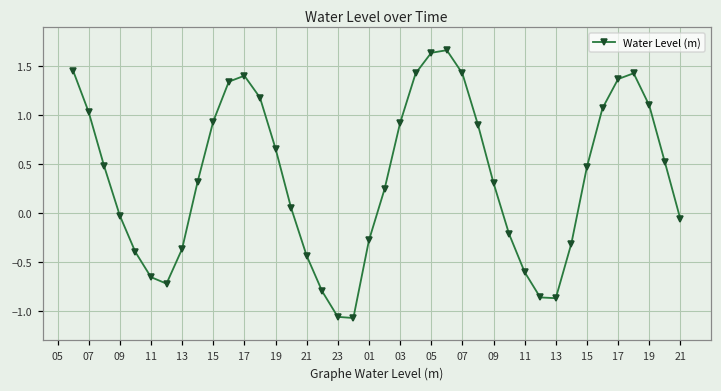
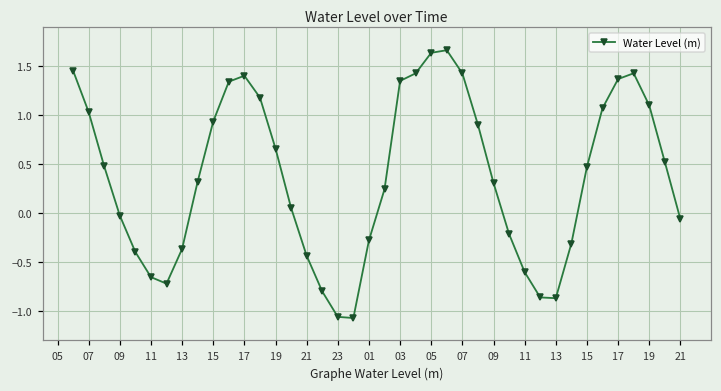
  {
    "23": -1.1,
    "01": -0.3,
-   "03": 0.9,
+   "03": 1.4,
    "05": 1.6
  }
